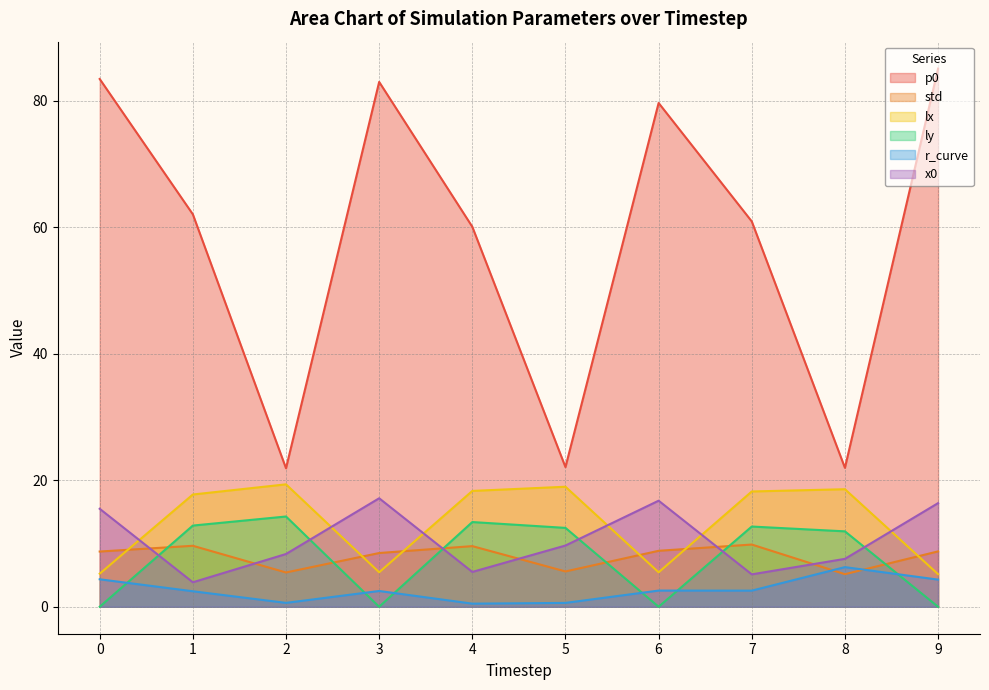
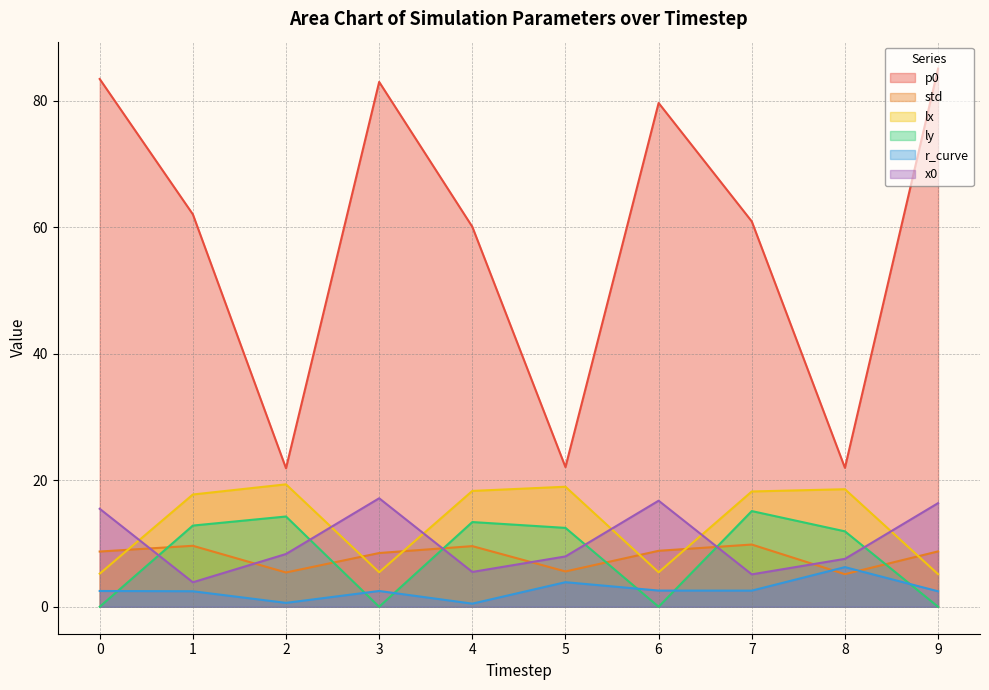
  {
    "ly": {
      "0": 0,
      "1": 13,
      "2": 14,
      "3": 0,
      "4": 13,
      "5": 12,
      "6": 0,
-     "7": 13,
+     "7": 15,
      "8": 12,
      "9": 0
    },
    "r_curve": {
-     "0": 4,
+     "0": 3,
      "1": 2,
      "2": 1,
      "3": 3,
      "4": 1,
-     "5": 1,
+     "5": 4,
      "6": 3,
      "7": 3,
      "8": 6,
-     "9": 4
+     "9": 2
    },
    "x0": {
      "0": 15,
      "1": 4,
      "2": 8,
      "3": 17,
      "4": 6,
-     "5": 10,
+     "5": 8,
      "6": 17,
      "7": 5,
      "8": 8,
      "9": 16
    }
  }
